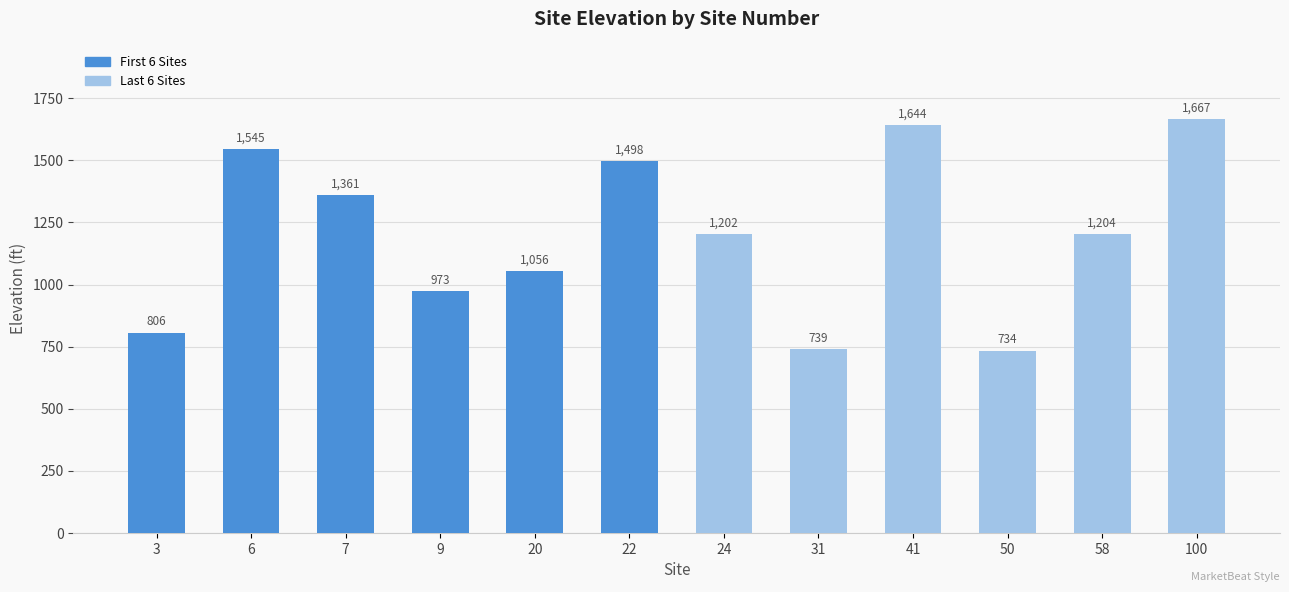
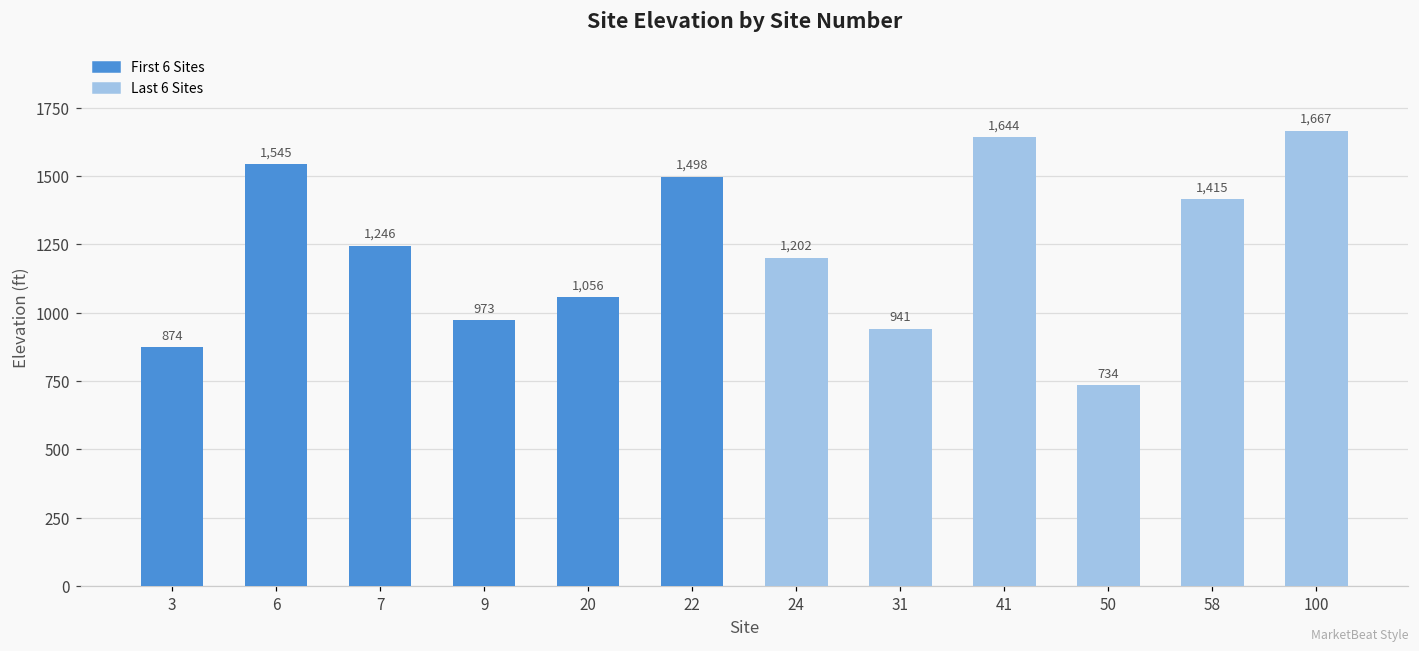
  {
-   "3": "806",
+   "3": "874",
    "6": "1,545",
-   "7": "1,361",
+   "7": "1,246",
    "9": "973",
    "20": "1,056",
    "22": "1,498",
    "24": "1,202",
-   "31": "739",
+   "31": "941",
    "41": "1,644",
    "50": "734",
-   "58": "1,204",
+   "58": "1,415",
    "100": "1,667"
  }
